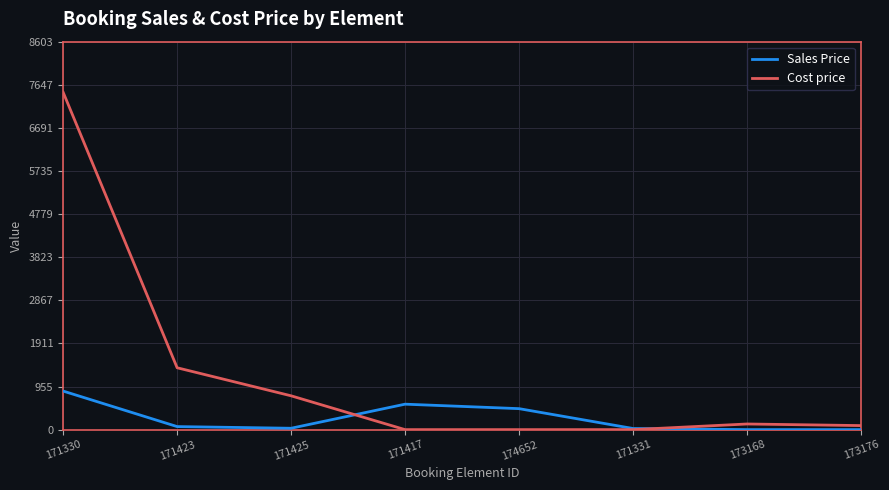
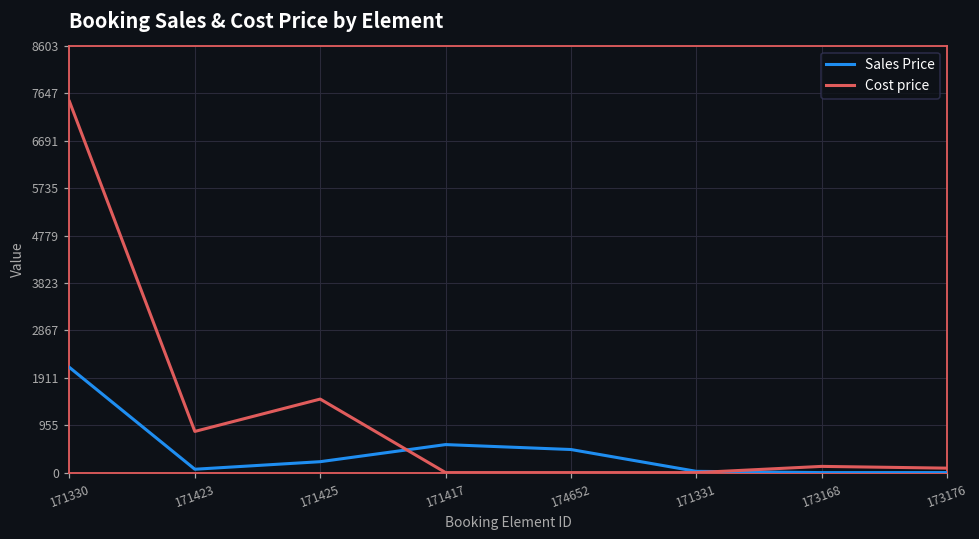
  {
    "Sales Price": {
-     "171330": 900,
+     "171330": 2100,
      "171423": 100,
-     "171425": 0,
+     "171425": 200,
      "171417": 600,
      "174652": 500,
      "173168": 0,
      "173176": 0
    },
    "Cost price": {
      "171330": 7500,
-     "171423": 1400,
-     "171425": 800,
+     "171423": 800,
+     "171425": 1500,
      "171417": 0,
      "174652": 0,
      "173168": 100,
      "173176": 100
    }
  }
